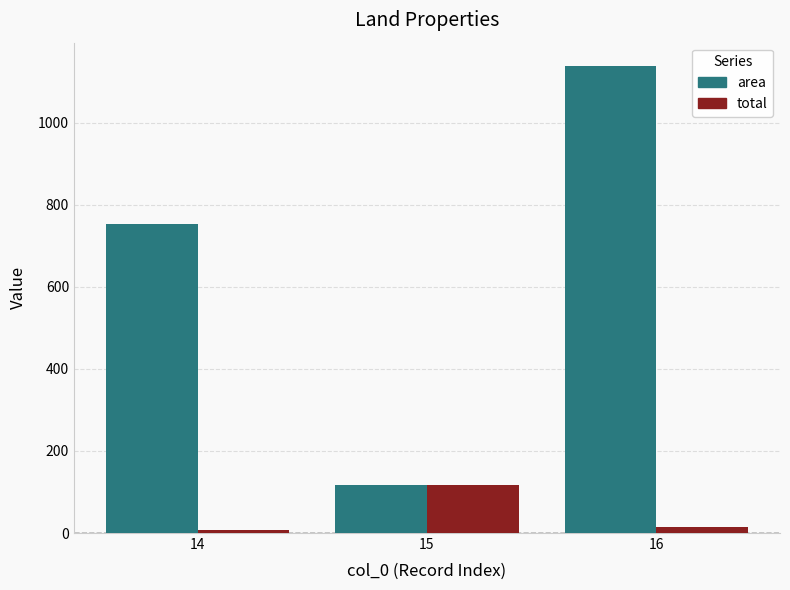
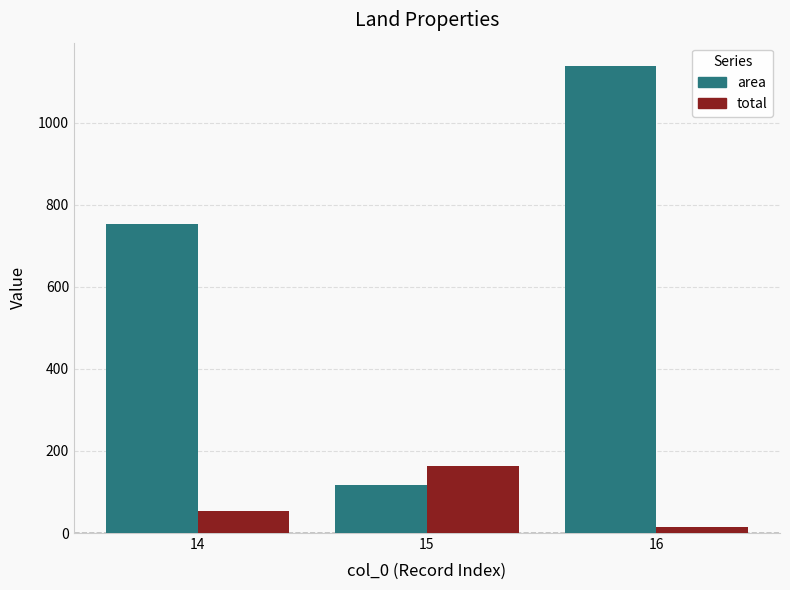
  {
    "area": {
      "14": 750,
      "15": 120,
      "16": 1140
    },
    "total": {
-     "14": 10,
-     "15": 120,
+     "14": 50,
+     "15": 160,
      "16": 20
    }
  }
